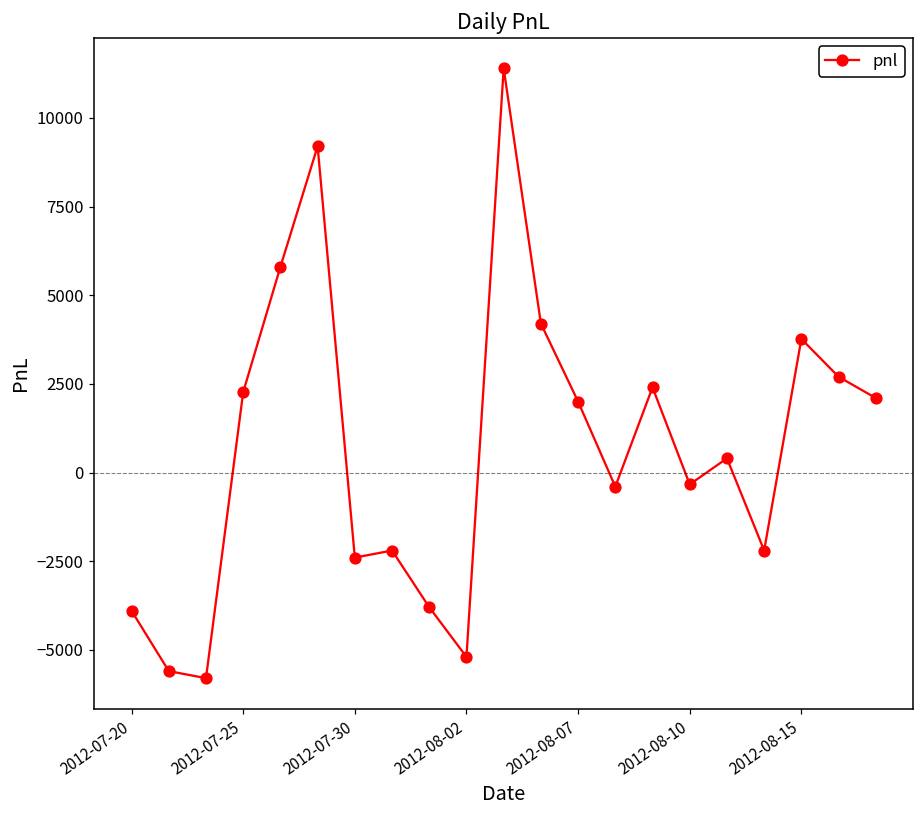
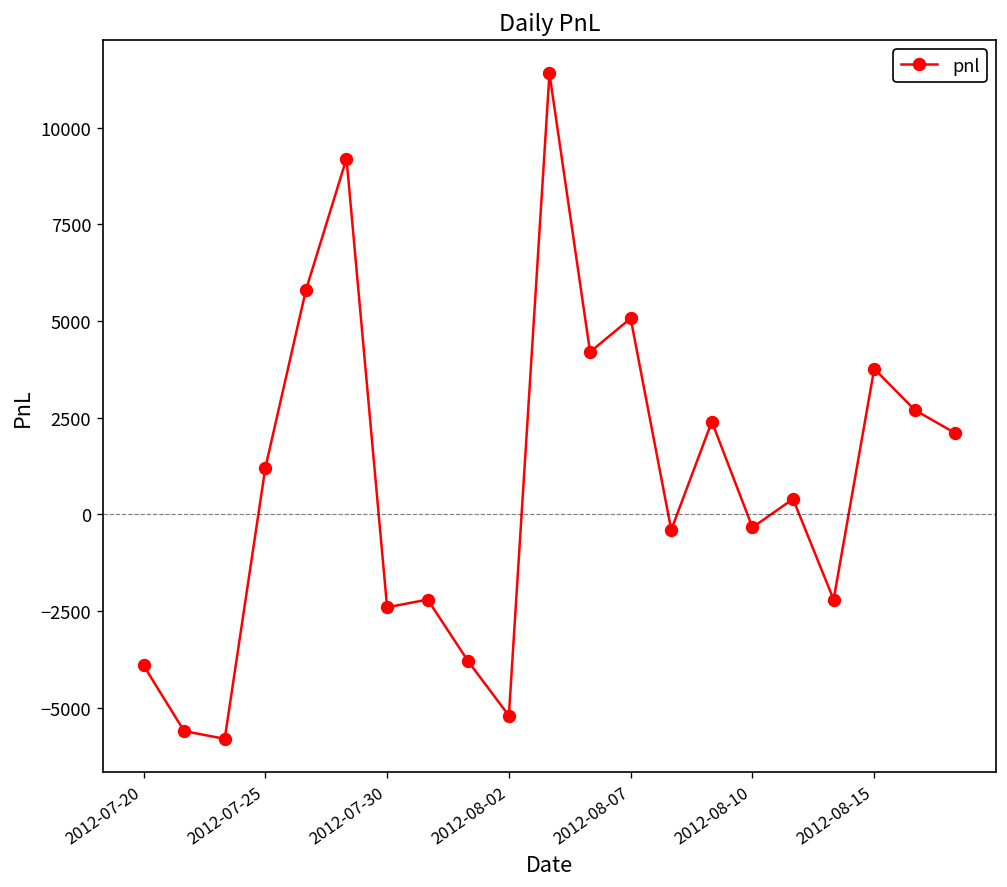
  {
    "2012-07-20": -3900,
-   "2012-07-25": 2300,
+   "2012-07-25": 1200,
    "2012-07-30": -2400,
    "2012-08-02": -5200,
-   "2012-08-07": 2000,
+   "2012-08-07": 5100,
    "2012-08-10": -300,
    "2012-08-15": 3800
  }
